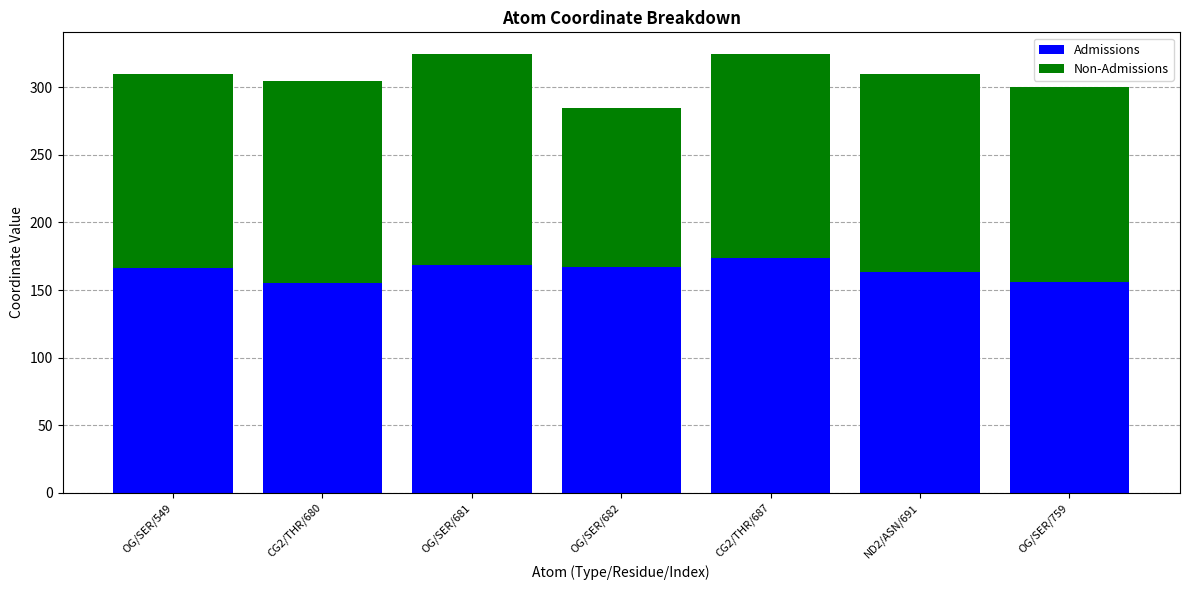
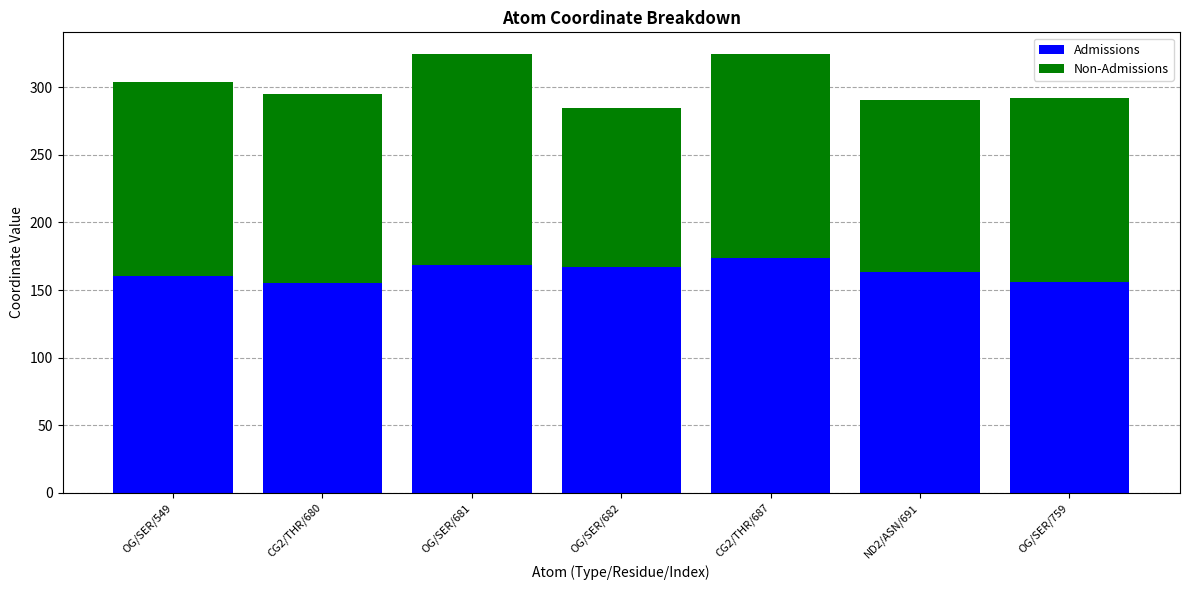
  {
    "Admissions": {
-     "OG/SER/549": 166,
+     "OG/SER/549": 160,
      "CG2/THR/680": 155,
      "OG/SER/681": 168,
      "OG/SER/682": 167,
      "CG2/THR/687": 174,
      "ND2/ASN/691": 163,
      "OG/SER/759": 156
    },
    "Non-Admissions": {
      "OG/SER/549": 144,
-     "CG2/THR/680": 149,
+     "CG2/THR/680": 140,
      "OG/SER/681": 156,
      "OG/SER/682": 118,
      "CG2/THR/687": 151,
-     "ND2/ASN/691": 146,
-     "OG/SER/759": 144
+     "ND2/ASN/691": 127,
+     "OG/SER/759": 136
    }
  }
